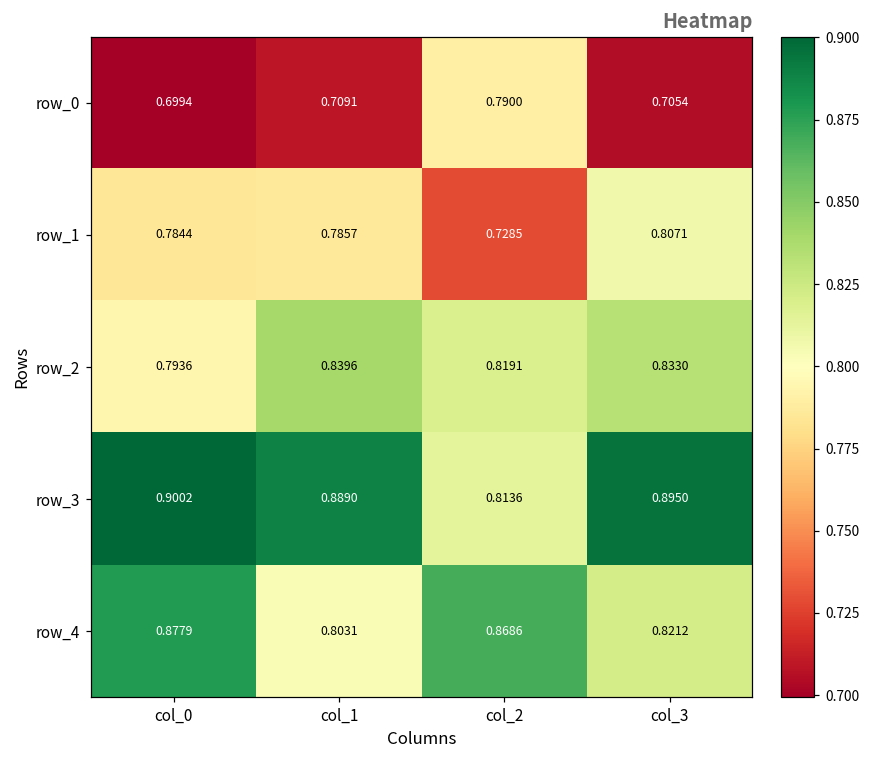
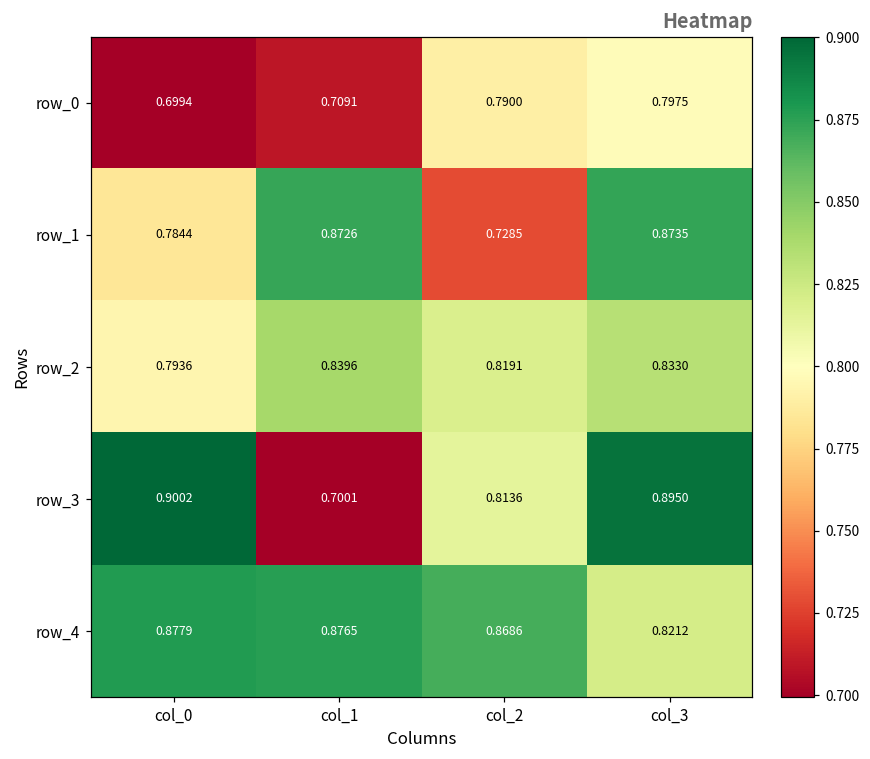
  {
    "row_0": {
      "col_0": 0.6994,
      "col_1": 0.7091,
      "col_2": 0.7900,
-     "col_3": 0.7054
+     "col_3": 0.7975
    },
    "row_1": {
      "col_0": 0.7844,
-     "col_1": 0.7857,
+     "col_1": 0.8726,
      "col_2": 0.7285,
-     "col_3": 0.8071
+     "col_3": 0.8735
    },
    "row_2": {
      "col_0": 0.7936,
      "col_1": 0.8396,
      "col_2": 0.8191,
      "col_3": 0.8330
    },
    "row_3": {
      "col_0": 0.9002,
-     "col_1": 0.8890,
+     "col_1": 0.7001,
      "col_2": 0.8136,
      "col_3": 0.8950
    },
    "row_4": {
      "col_0": 0.8779,
-     "col_1": 0.8031,
+     "col_1": 0.8765,
      "col_2": 0.8686,
      "col_3": 0.8212
    }
  }
